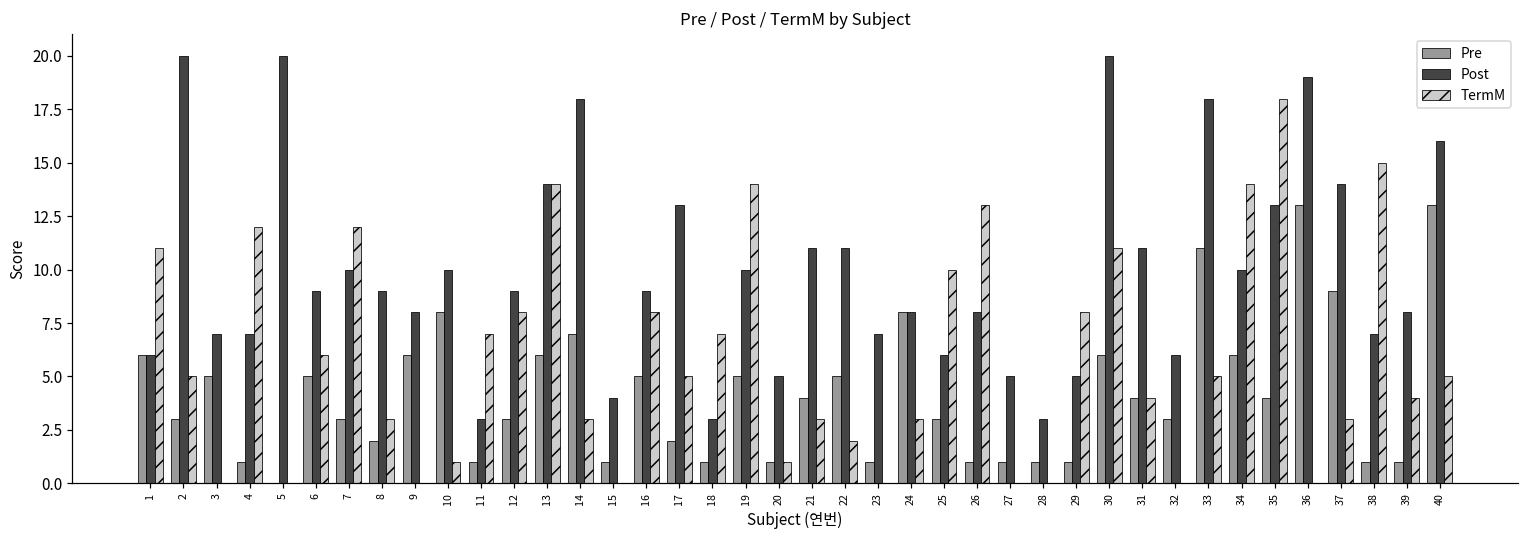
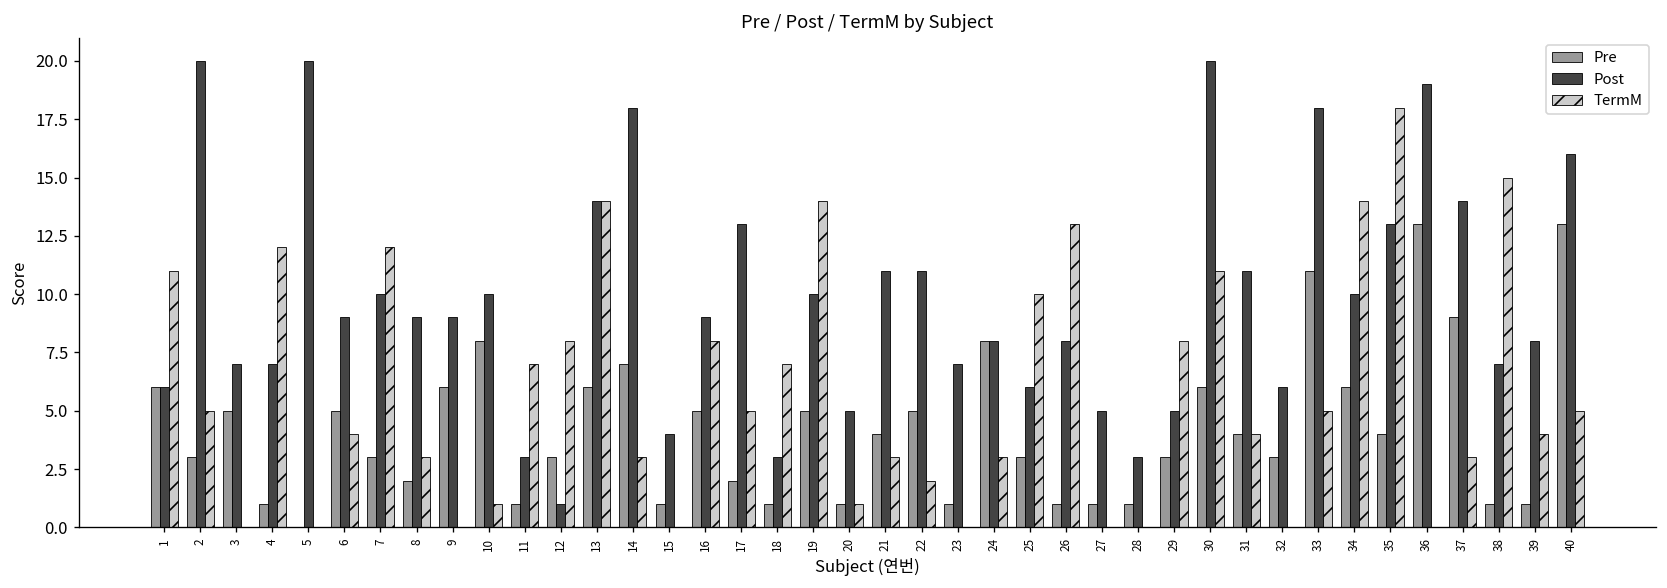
  {
    "Pre": {
      "1": 6,
      "2": 3,
      "3": 5,
      "4": 1,
      "5": 0,
      "6": 5,
      "7": 3,
      "8": 2,
      "9": 6,
      "10": 8,
      "11": 1,
      "12": 3,
      "13": 6,
      "14": 7,
      "15": 1,
      "16": 5,
      "17": 2,
      "18": 1,
      "19": 5,
      "20": 1,
      "21": 4,
      "22": 5,
      "23": 1,
      "24": 8,
      "25": 3,
      "26": 1,
      "27": 1,
      "28": 1,
-     "29": 1,
+     "29": 3,
      "30": 6,
      "31": 4,
      "32": 3,
      "33": 11,
      "34": 6,
      "35": 4,
      "36": 13,
      "37": 9,
      "38": 1,
      "39": 1,
      "40": 13
    },
    "Post": {
      "1": 6,
      "2": 20,
      "3": 7,
      "4": 7,
      "5": 20,
      "6": 9,
      "7": 10,
      "8": 9,
-     "9": 8,
+     "9": 9,
      "10": 10,
      "11": 3,
-     "12": 9,
+     "12": 1,
      "13": 14,
      "14": 18,
      "15": 4,
      "16": 9,
      "17": 13,
      "18": 3,
      "19": 10,
      "20": 5,
      "21": 11,
      "22": 11,
      "23": 7,
      "24": 8,
      "25": 6,
      "26": 8,
      "27": 5,
      "28": 3,
      "29": 5,
      "30": 20,
      "31": 11,
      "32": 6,
      "33": 18,
      "34": 10,
      "35": 13,
      "36": 19,
      "37": 14,
      "38": 7,
      "39": 8,
      "40": 16
    },
    "TermM": {
      "1": 11,
      "2": 5,
      "3": 0,
      "4": 12,
      "5": 0,
-     "6": 6,
+     "6": 4,
      "7": 12,
      "8": 3,
      "9": 0,
      "10": 1,
      "11": 7,
      "12": 8,
      "13": 14,
      "14": 3,
      "15": 0,
      "16": 8,
      "17": 5,
      "18": 7,
      "19": 14,
      "20": 1,
      "21": 3,
      "22": 2,
      "23": 0,
      "24": 3,
      "25": 10,
      "26": 13,
      "27": 0,
      "28": 0,
      "29": 8,
      "30": 11,
      "31": 4,
      "32": 0,
      "33": 5,
      "34": 14,
      "35": 18,
      "36": 0,
      "37": 3,
      "38": 15,
      "39": 4,
      "40": 5
    }
  }
